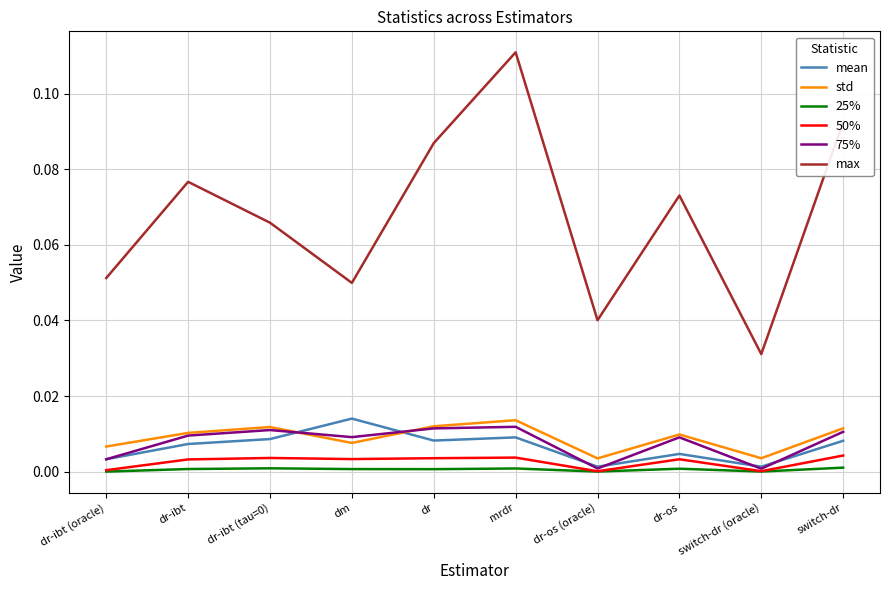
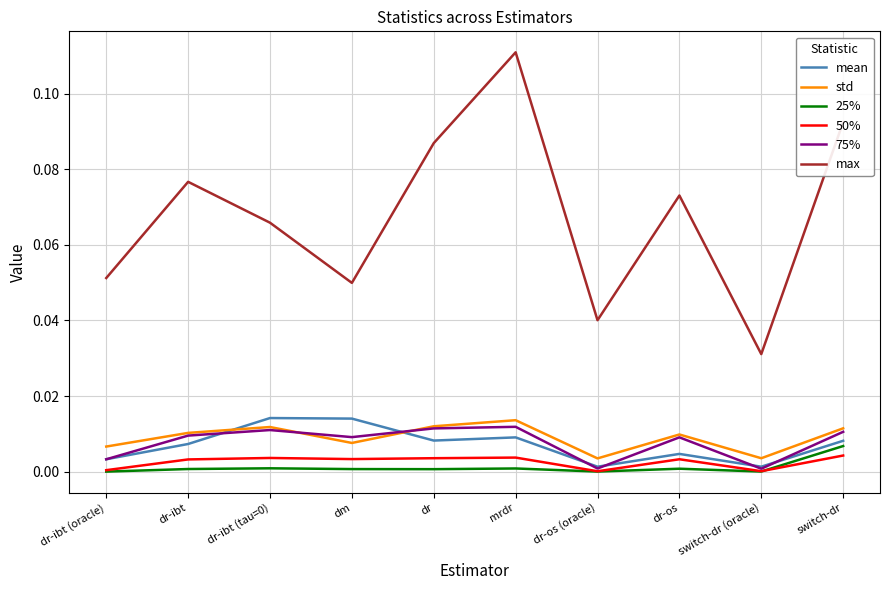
  {
    "mean": {
      "dr-ibt": 0.007,
-     "dr-ibt (tau=0)": 0.009,
+     "dr-ibt (tau=0)": 0.014,
      "dm": 0.014,
      "dr": 0.008,
      "mrdr": 0.009,
      "dr-os": 0.005,
      "switch-dr": 0.008
    },
    "std": {
      "dr-ibt (oracle)": 0.007,
      "dr-ibt": 0.010,
      "dr-ibt (tau=0)": 0.012,
      "dm": 0.008,
      "mrdr": 0.014,
      "dr-os (oracle)": 0.003,
      "dr-os": 0.010,
      "switch-dr (oracle)": 0.004,
      "switch-dr": 0.011
    },
    "25%": {
      "dr-ibt": 0.001,
      "dr-ibt (tau=0)": 0.001,
      "dm": 0.001,
      "dr": 0.001,
      "mrdr": 0.001,
      "dr-os": 0.001,
-     "switch-dr": 0.001
+     "switch-dr": 0.007
    },
    "50%": {
      "dr-ibt": 0.003,
      "dr-ibt (tau=0)": 0.004,
      "dm": 0.003,
      "dr": 0.004,
      "mrdr": 0.004,
      "dr-os": 0.003,
      "switch-dr": 0.004
    },
    "75%": {
      "dr-ibt": 0.010,
      "dr-ibt (tau=0)": 0.011,
      "dm": 0.009,
      "mrdr": 0.012,
      "dr-os": 0.009,
      "switch-dr": 0.011
    },
    "max": {
      "dr-ibt (oracle)": 0.051,
      "dr-ibt": 0.077,
      "dr-ibt (tau=0)": 0.066,
      "dm": 0.050,
      "dr": 0.087,
      "mrdr": 0.111,
      "dr-os (oracle)": 0.040,
      "dr-os": 0.073,
      "switch-dr (oracle)": 0.031
    }
  }
